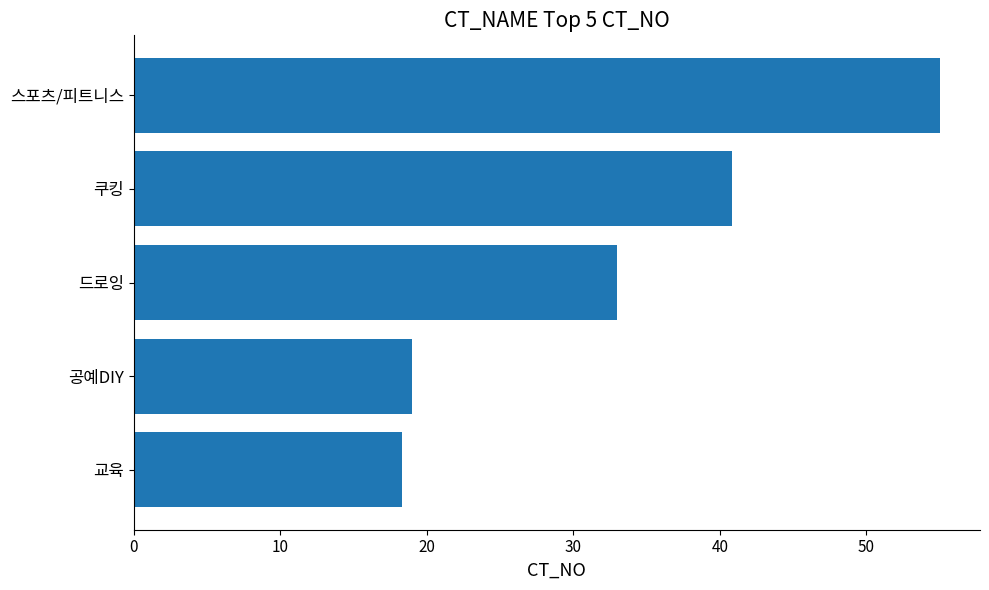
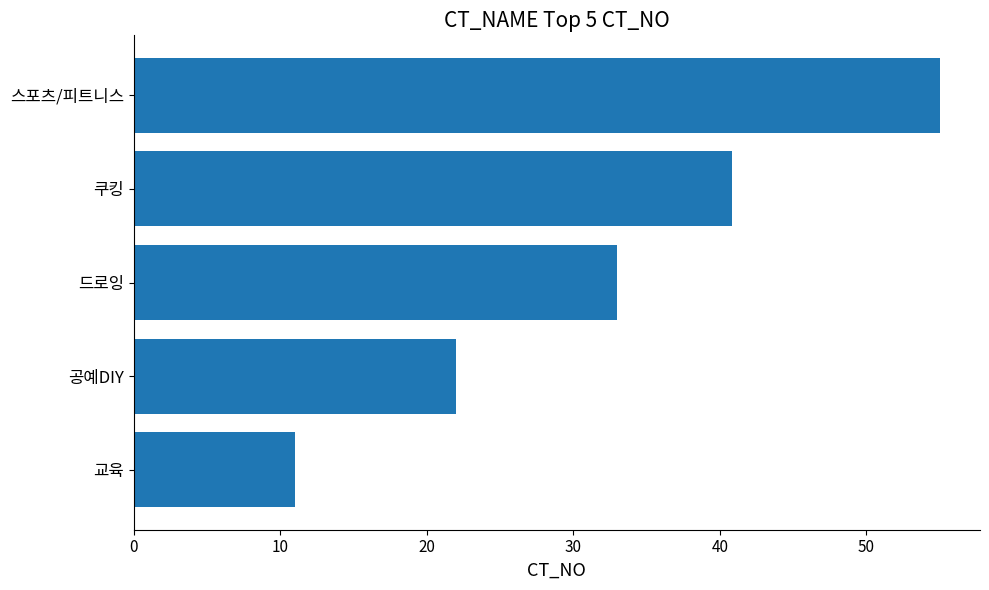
  {
    "스포츠/피트니스": 55.0,
    "쿠킹": 40.8,
    "드로잉": 33.0,
-   "공예DIY": 19,
-   "교육": 18.3
+   "공예DIY": 22,
+   "교육": 11.0
  }
